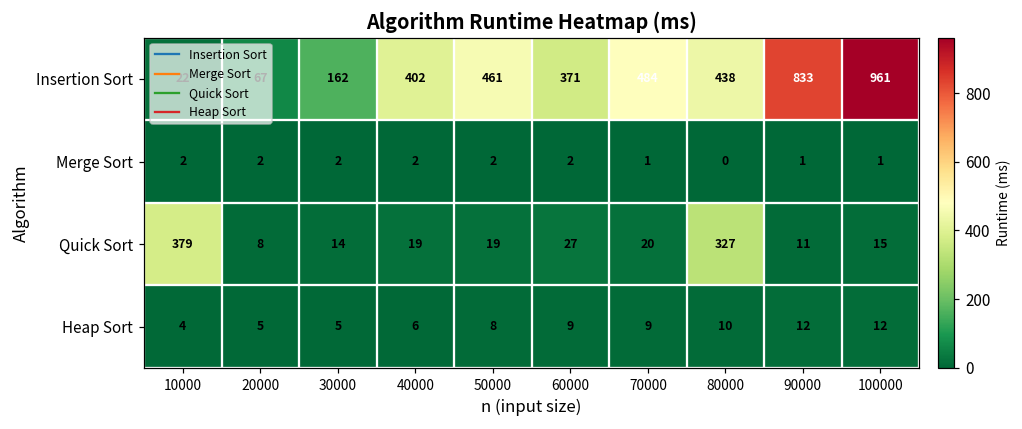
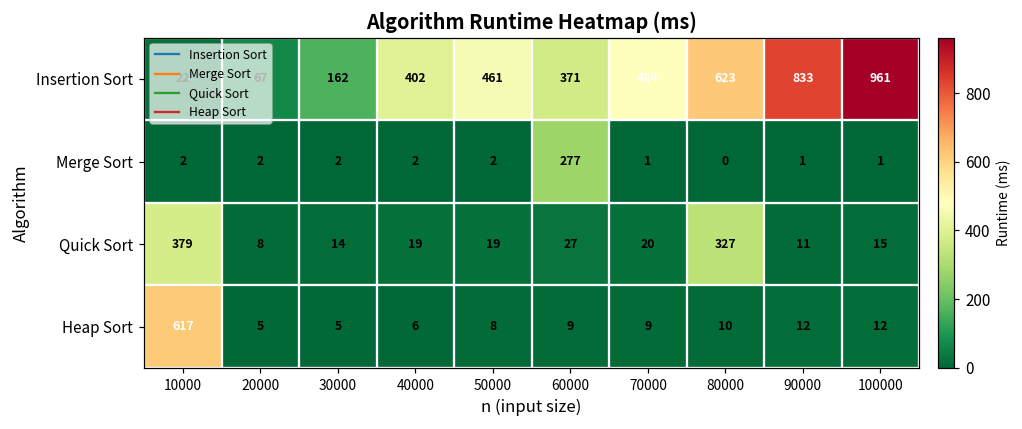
  {
    "Insertion Sort": {
      "30000": 162,
      "40000": 402,
      "50000": 461,
      "60000": 371,
      "70000": 484,
-     "80000": 438,
+     "80000": 623,
      "90000": 833,
      "100000": 961
    },
    "Merge Sort": {
      "10000": 2,
      "20000": 2,
      "30000": 2,
      "40000": 2,
      "50000": 2,
-     "60000": 2,
+     "60000": 277,
      "70000": 1,
      "80000": 0,
      "90000": 1,
      "100000": 1
    },
    "Quick Sort": {
      "10000": 379,
      "20000": 8,
      "30000": 14,
      "40000": 19,
      "50000": 19,
      "60000": 27,
      "70000": 20,
      "80000": 327,
      "90000": 11,
      "100000": 15
    },
    "Heap Sort": {
-     "10000": 4,
+     "10000": 617,
      "20000": 5,
      "30000": 5,
      "40000": 6,
      "50000": 8,
      "60000": 9,
      "70000": 9,
      "80000": 10,
      "90000": 12,
      "100000": 12
    }
  }
